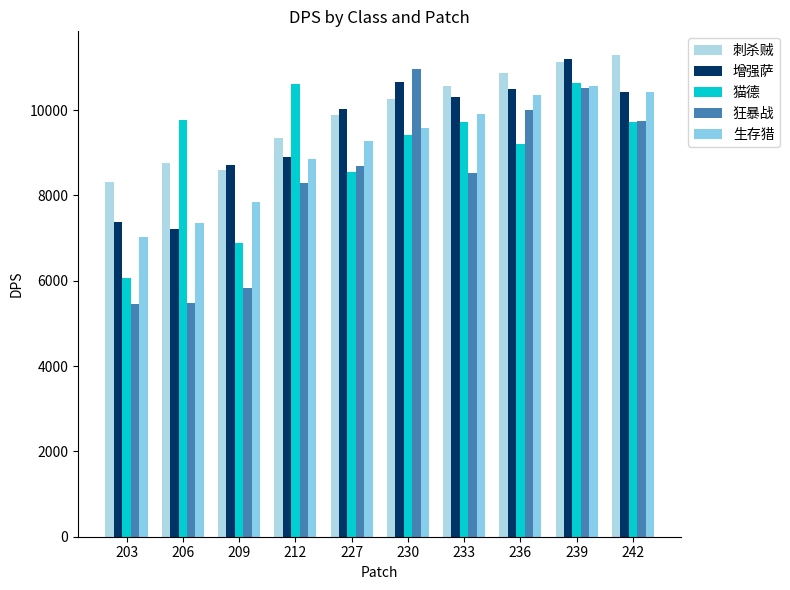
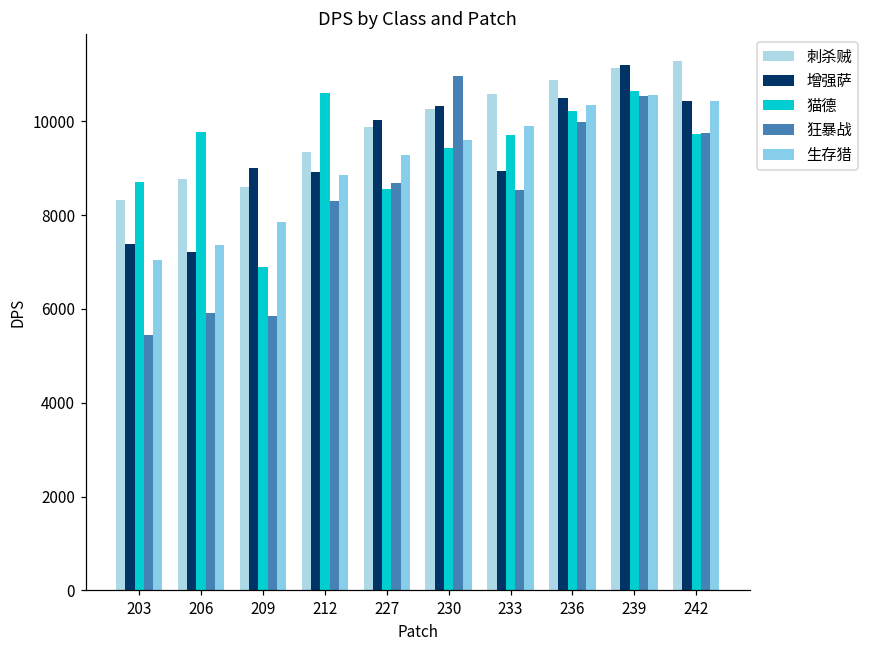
  {
    "增强萨": {
      "203": 7400,
      "206": 7200,
-     "209": 8700,
+     "209": 9000,
      "212": 8900,
      "227": 10000,
-     "230": 10700,
-     "233": 10300,
+     "230": 10300,
+     "233": 8900,
      "236": 10500,
      "239": 11200,
      "242": 10400
    },
    "猫德": {
-     "203": 6100,
+     "203": 8700,
      "206": 9800,
      "209": 6900,
      "212": 10600,
      "227": 8500,
      "230": 9400,
      "233": 9700,
-     "236": 9200,
+     "236": 10200,
      "239": 10600,
      "242": 9700
    },
    "狂暴战": {
      "203": 5500,
-     "206": 5500,
+     "206": 5900,
      "209": 5800,
      "212": 8300,
      "227": 8700,
      "230": 11000,
      "233": 8500,
      "236": 10000,
      "239": 10500,
      "242": 9800
    }
  }
